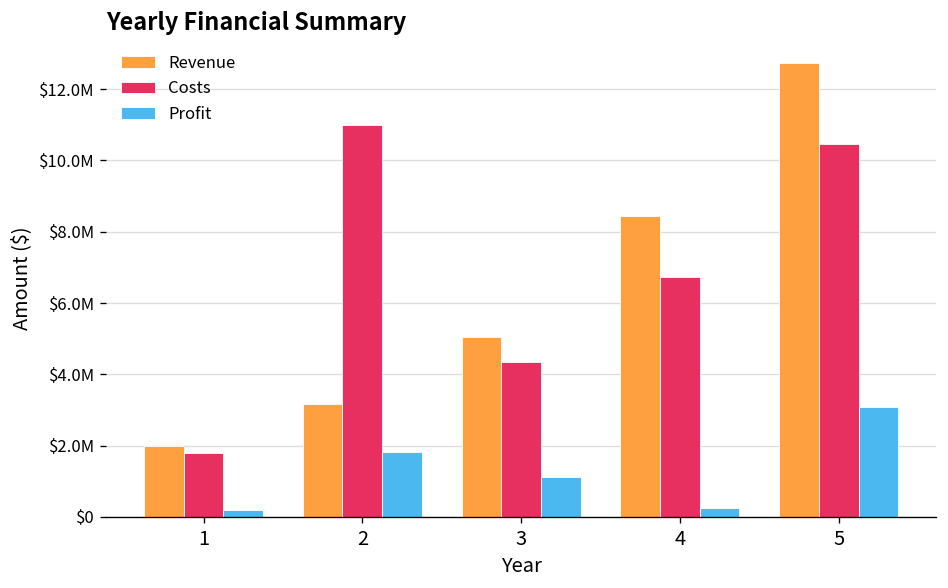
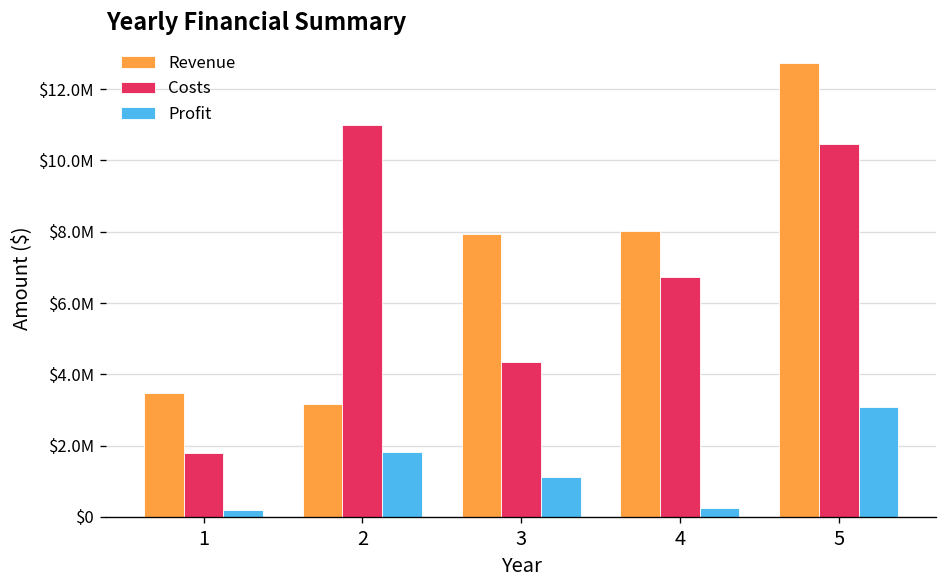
  {
    "Revenue": {
-     "1": "$2000000",
+     "1": "$3500000",
      "2": "$3200000",
-     "3": "$5000000",
-     "4": "$8400000",
+     "3": "$7900000",
+     "4": "$8000000",
      "5": "$12700000"
    },
    "Costs": {
      "1": "$1800000",
      "2": "$11000000",
      "3": "$4300000",
      "4": "$6700000",
      "5": "$10400000"
    },
    "Profit": {
      "1": "$200000",
      "2": "$1800000",
      "3": "$1100000",
      "4": "$200000",
      "5": "$3100000"
    }
  }
